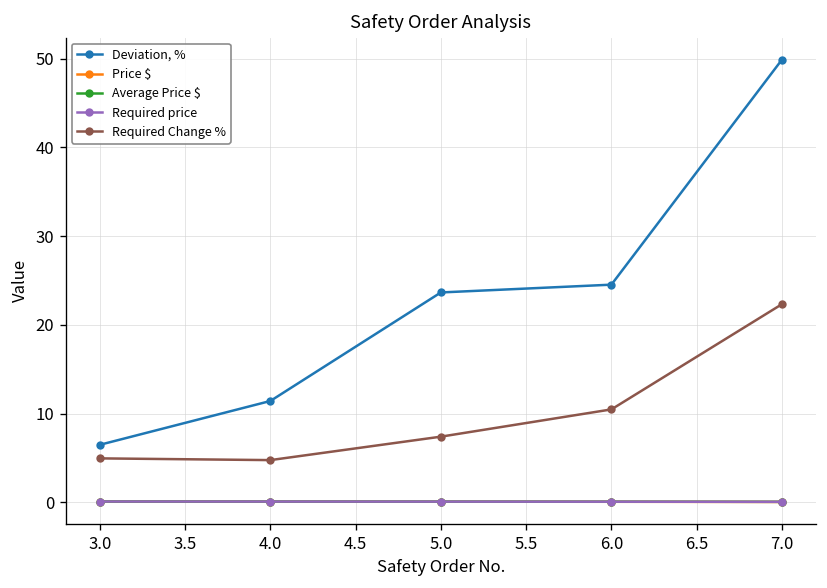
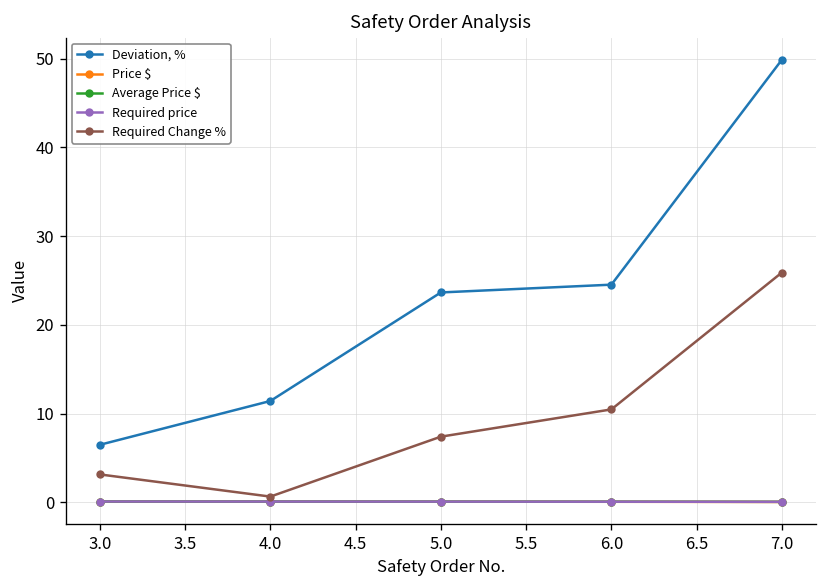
  {
    "Deviation, %": {
      "3.0": 6,
      "4.0": 11,
      "5.0": 24,
      "6.0": 25,
      "7.0": 50
    },
    "Required price": {
      "3.0": 0,
      "4.0": 0,
      "5.0": 0,
      "6.0": 0,
      "7.0": 0
    },
    "Required Change %": {
-     "3.0": 5,
-     "4.0": 5,
+     "3.0": 3,
+     "4.0": 1,
      "5.0": 7,
      "6.0": 10,
-     "7.0": 22
+     "7.0": 26
    }
  }
